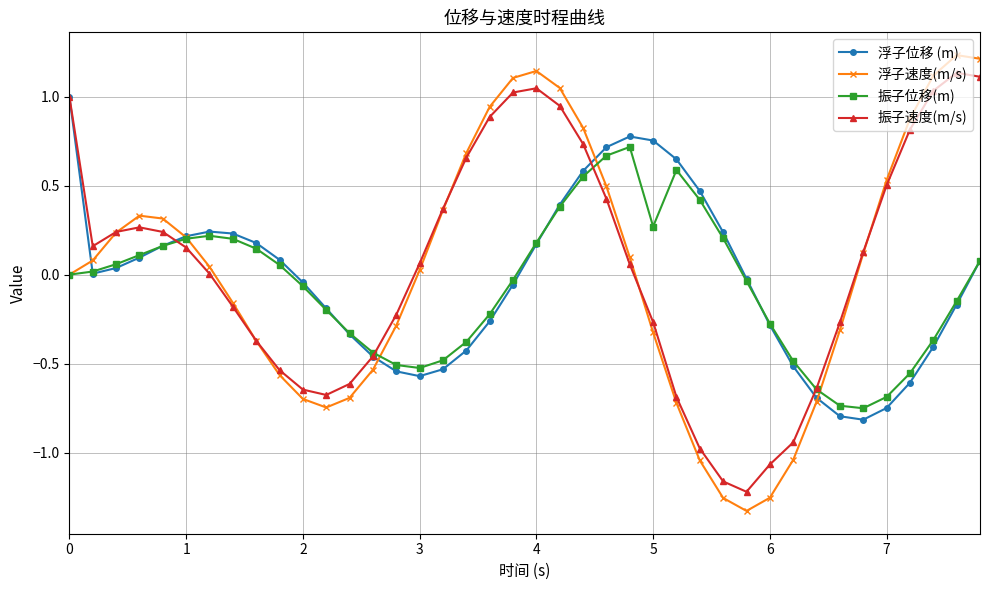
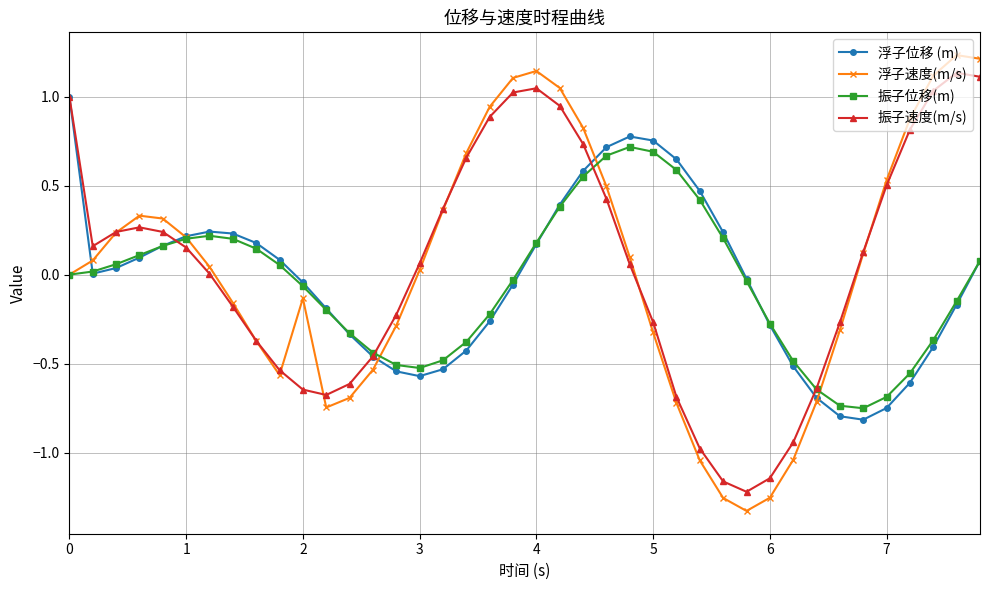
  {
    "浮子位移 (m)": {
      "2": -0.04,
      "3": -0.57,
      "5": 0.75,
      "7": -0.75
    },
    "浮子速度(m/s)": {
-     "2": -0.70,
+     "2": -0.13,
      "3": 0.03,
      "4": 1.14,
      "5": -0.33,
      "6": -1.25,
      "7": 0.53
    },
    "振子位移(m)": {
      "2": -0.07,
      "3": -0.52,
-     "5": 0.27,
+     "5": 0.69,
      "7": -0.69
    },
    "振子速度(m/s)": {
      "1": 0.15,
      "2": -0.65,
      "3": 0.06,
      "4": 1.05,
      "5": -0.27,
-     "6": -1.07,
+     "6": -1.14,
      "7": 0.50
    }
  }
